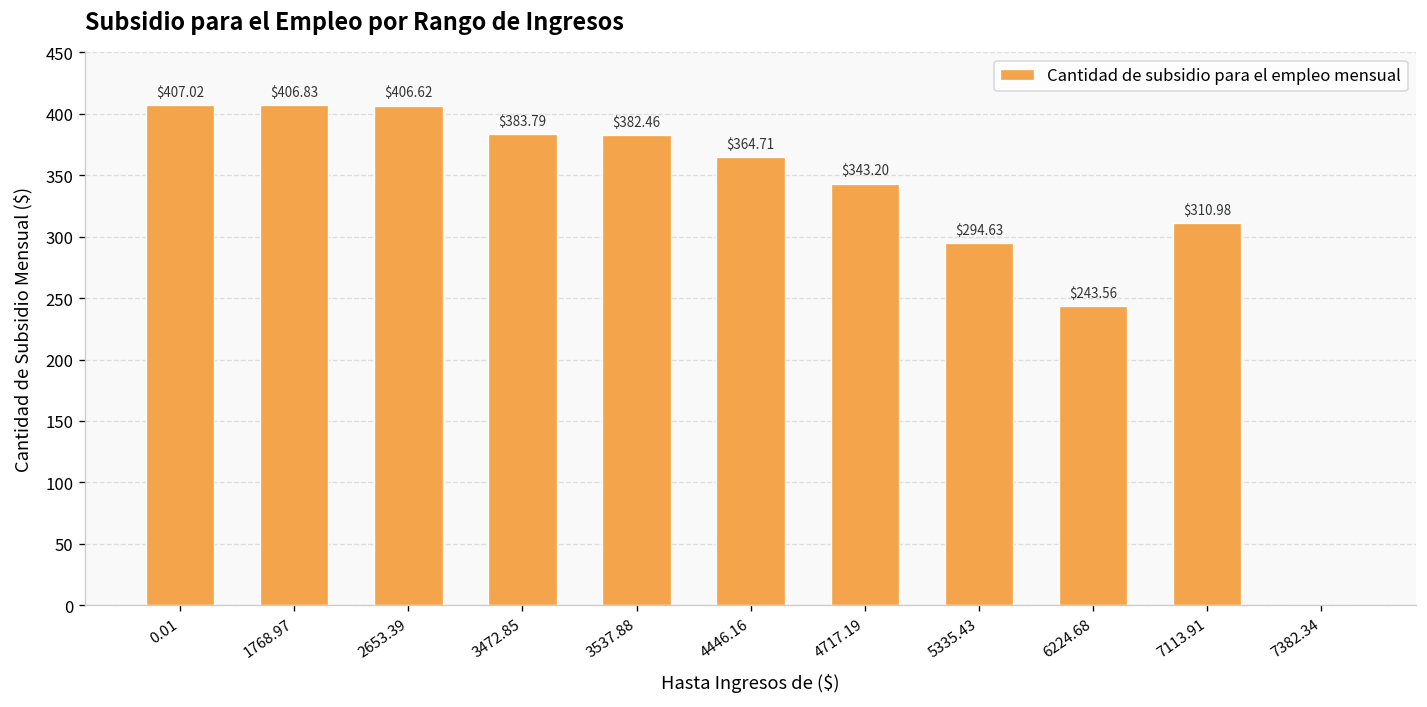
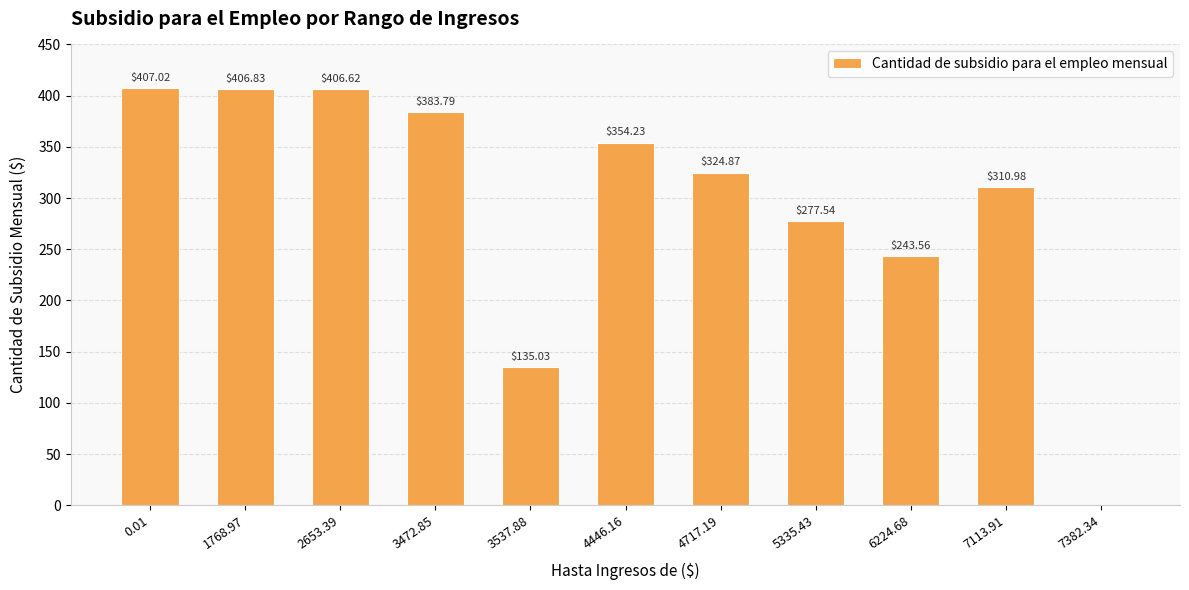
  {
    "0.01": "$407.02",
    "1768.97": "$406.83",
    "2653.39": "$406.62",
    "3472.85": "$383.79",
-   "3537.88": "$382.46",
-   "4446.16": "$364.71",
-   "4717.19": "$343.20",
-   "5335.43": "$294.63",
+   "3537.88": "$135.03",
+   "4446.16": "$354.23",
+   "4717.19": "$324.87",
+   "5335.43": "$277.54",
    "6224.68": "$243.56",
    "7113.91": "$310.98"
  }
